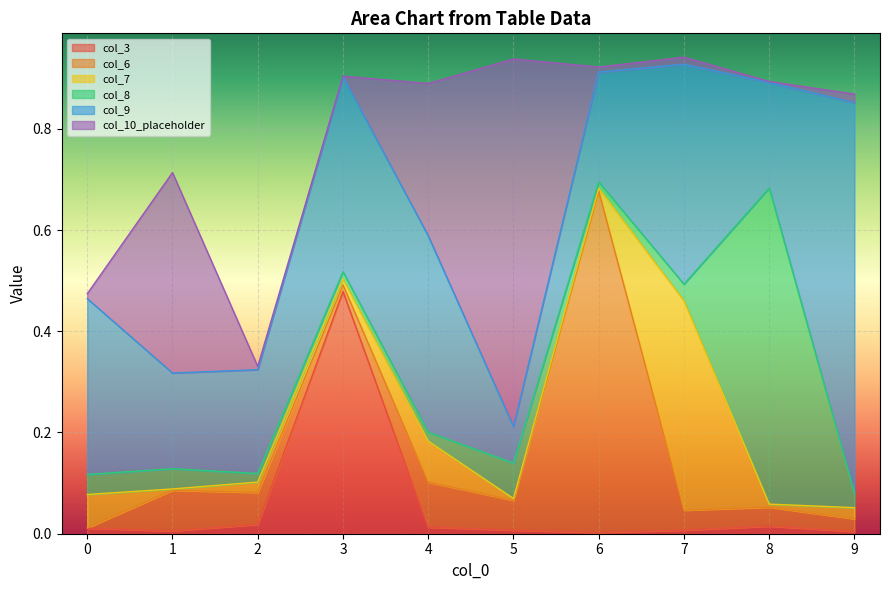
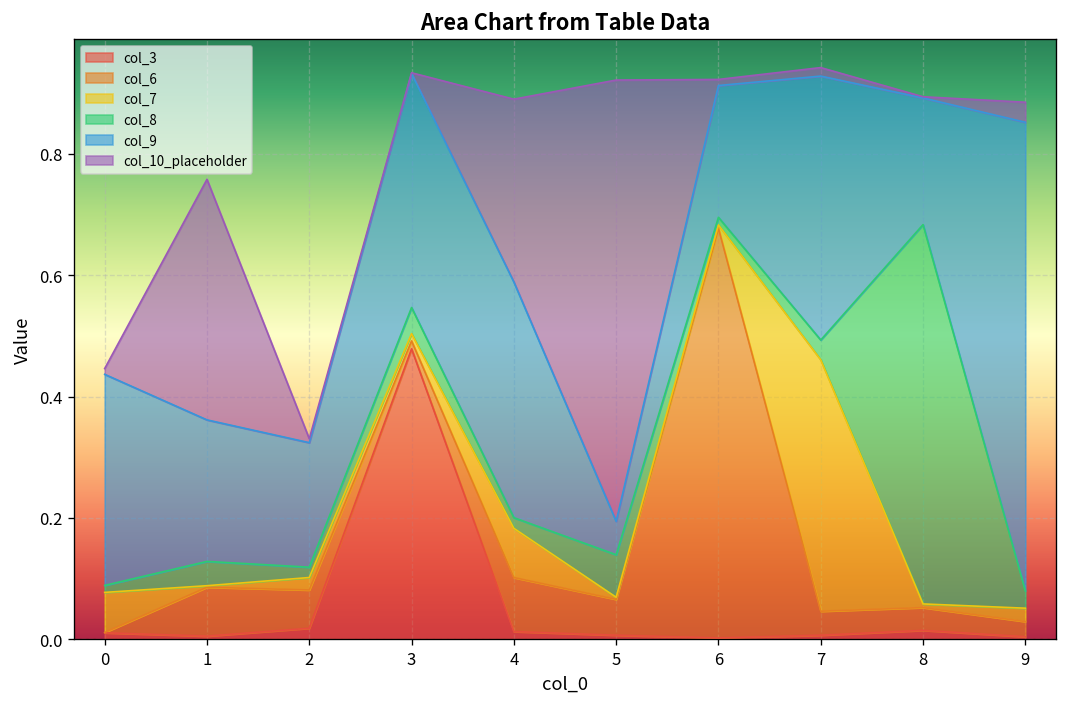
  {
    "col_7": {
      "0": 0.07,
      "2": 0.02,
      "3": 0.01,
      "4": 0.08,
      "6": 0.01,
      "7": 0.41,
      "8": 0.01,
      "9": 0.02
    },
    "col_8": {
-     "0": 0.04,
+     "0": 0.01,
      "1": 0.04,
      "2": 0.02,
-     "3": 0.01,
+     "3": 0.04,
      "4": 0.02,
      "5": 0.07,
      "6": 0.01,
      "7": 0.03,
      "8": 0.62,
      "9": 0.03
    },
    "col_9": {
      "0": 0.35,
-     "1": 0.19,
+     "1": 0.23,
      "2": 0.21,
      "4": 0.39,
-     "5": 0.07,
+     "5": 0.05,
      "6": 0.22,
      "7": 0.43,
      "9": 0.77
    },
    "col_10_placeholder": {
      "0": 0.01,
      "1": 0.40,
      "2": 0.01,
      "4": 0.30,
      "5": 0.73,
      "6": 0.01,
      "7": 0.01,
-     "9": 0.02
+     "9": 0.03
    }
  }
